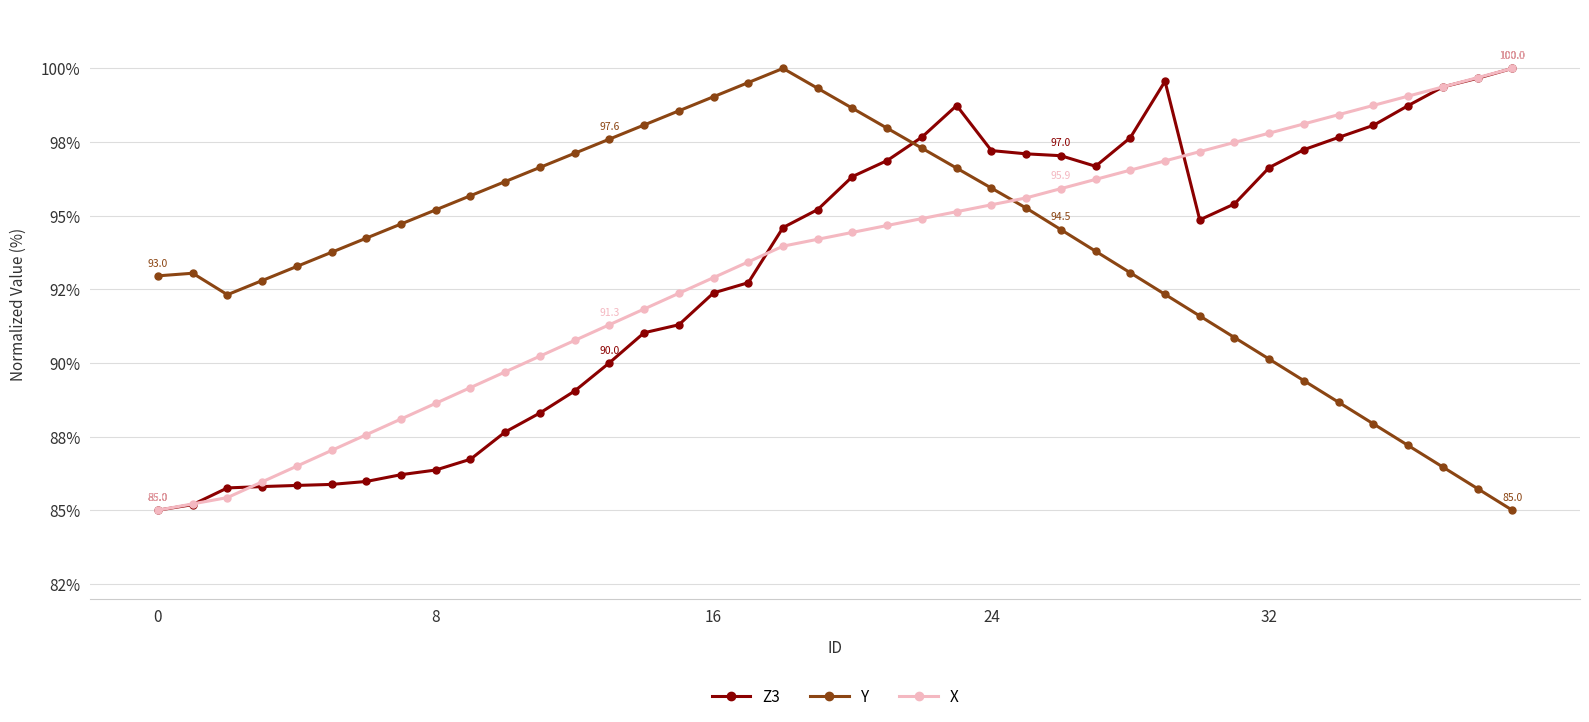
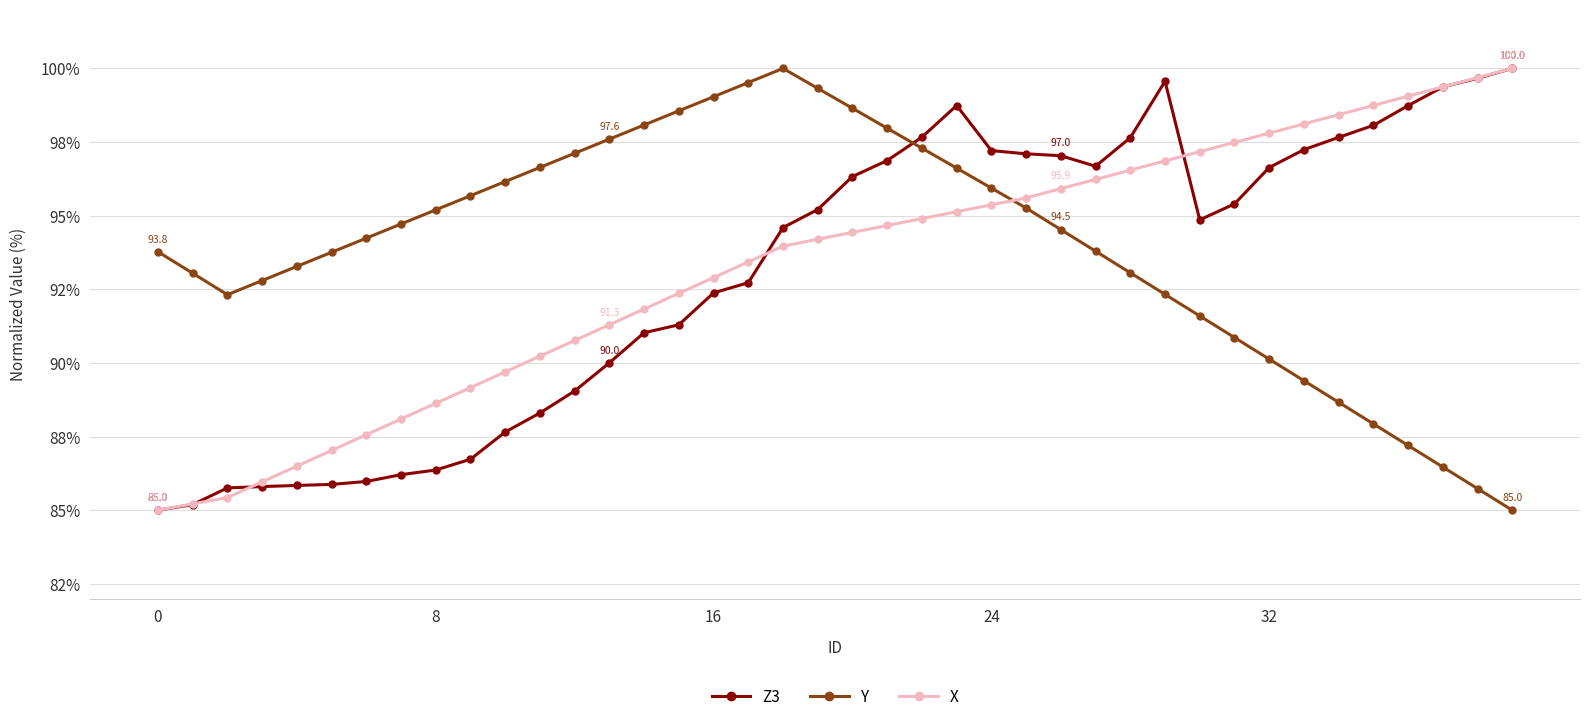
  {
    "Y": {
-     "0": 93.0
+     "0": 93.8
    }
  }
